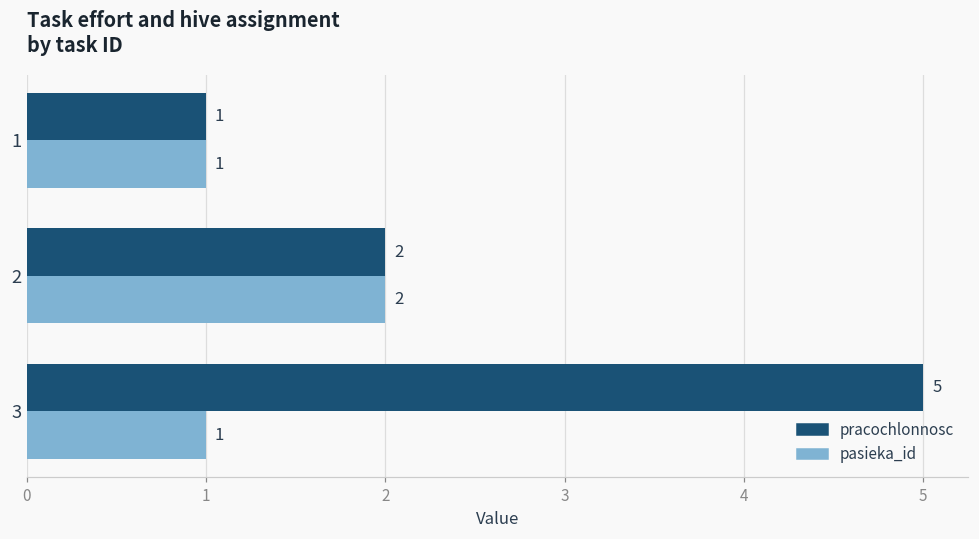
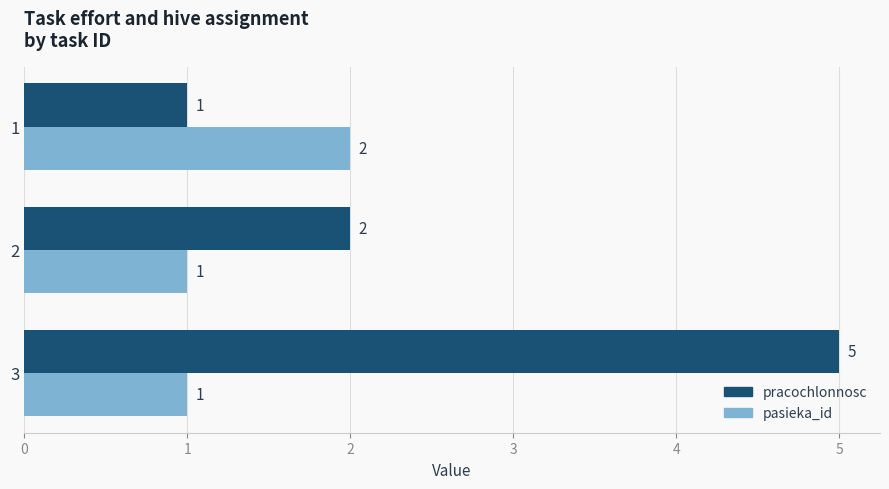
  {
    "pracochlonnosc": {
      "1": 1,
      "2": 2,
      "3": 5
    },
    "pasieka_id": {
-     "1": 1,
-     "2": 2,
+     "1": 2,
+     "2": 1,
      "3": 1
    }
  }
